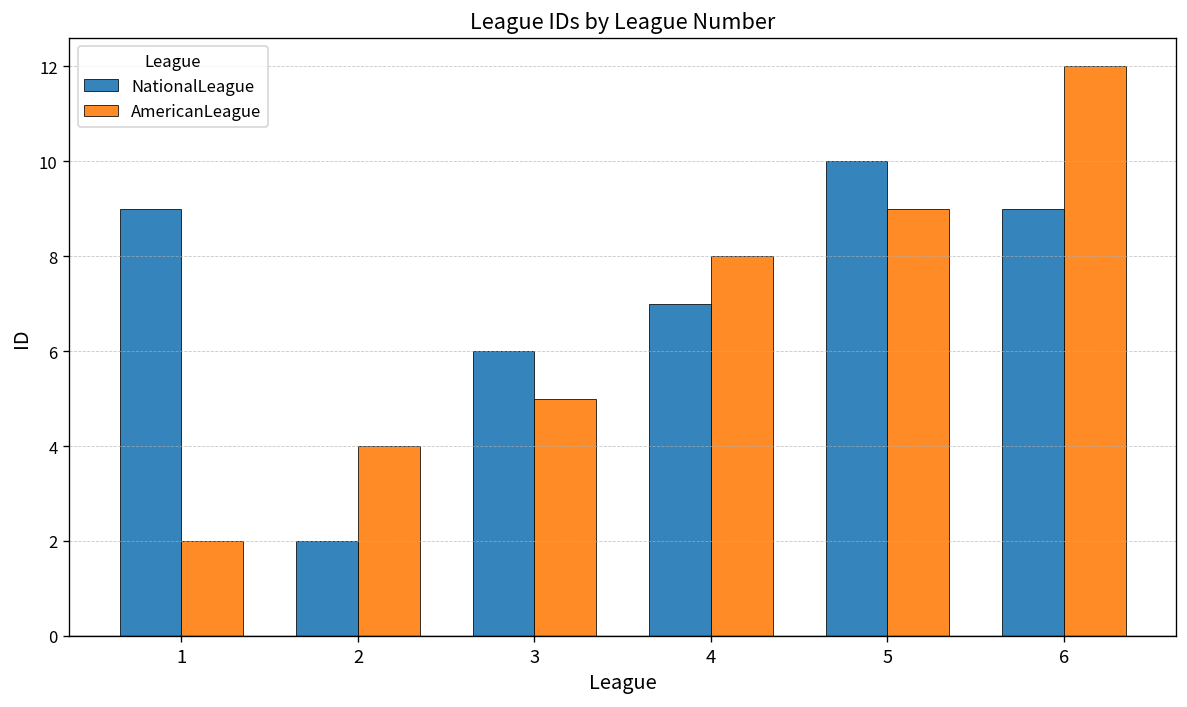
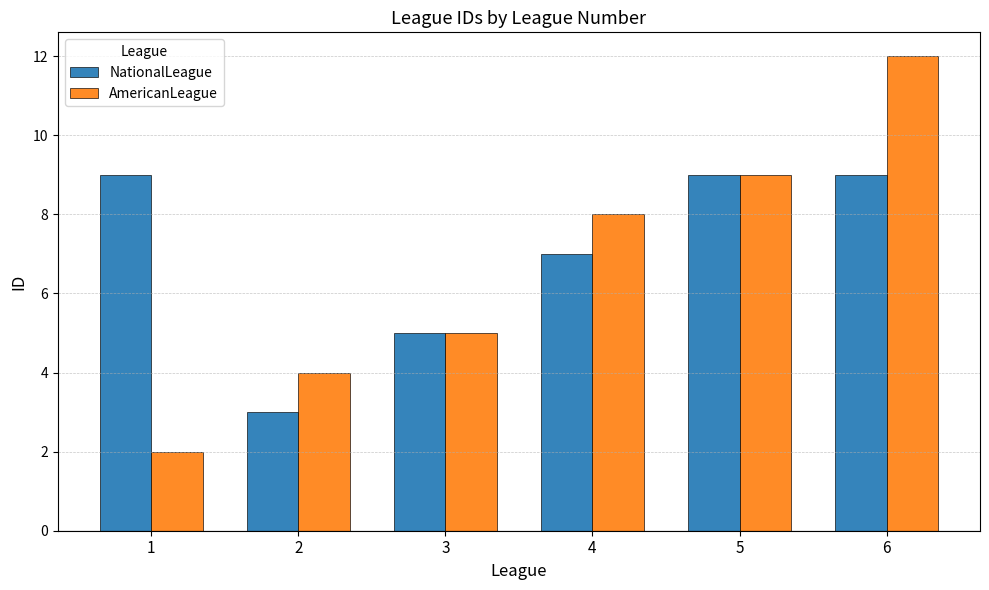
  {
    "NationalLeague": {
      "1": 9,
-     "2": 2,
-     "3": 6,
+     "2": 3,
+     "3": 5,
      "4": 7,
-     "5": 10,
+     "5": 9,
      "6": 9
    },
    "AmericanLeague": {
      "1": 2,
      "2": 4,
      "3": 5,
      "4": 8,
      "5": 9,
      "6": 12
    }
  }
